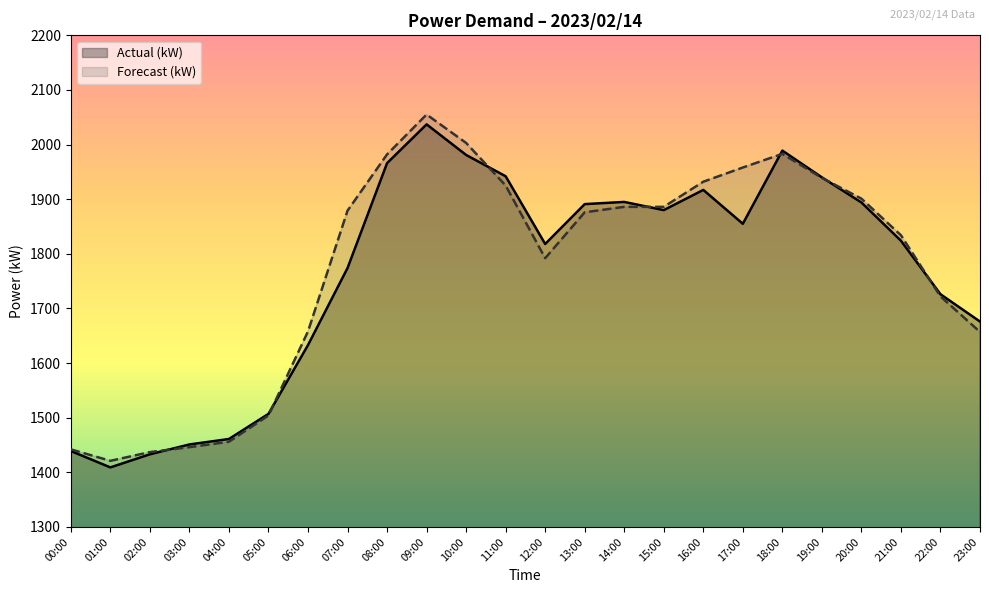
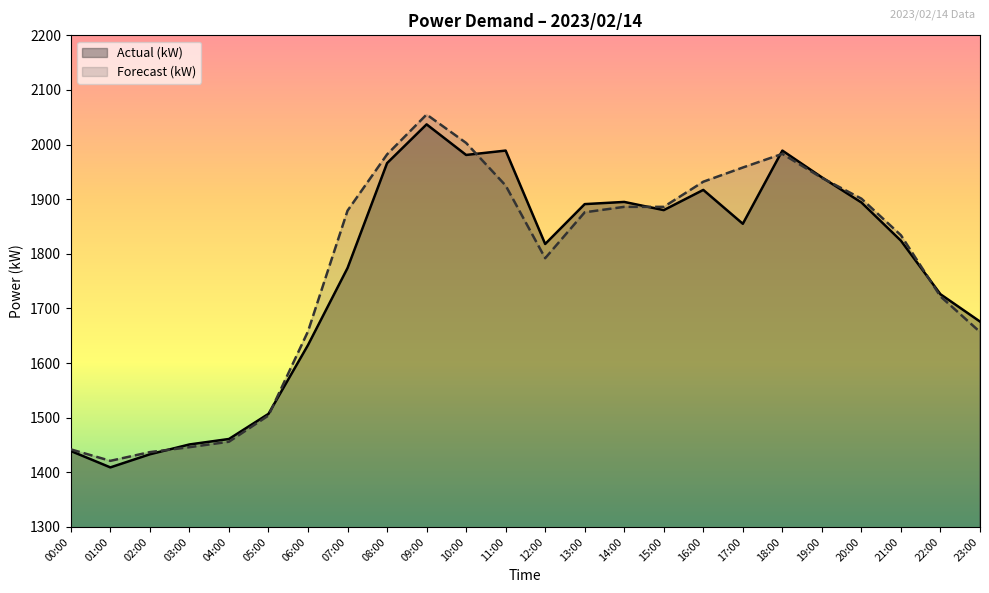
  {
    "Actual (kW)": {
      "01:00": 1410,
      "03:00": 1450,
      "04:00": 1460,
      "06:00": 1630,
      "07:00": 1770,
      "08:00": 1970,
      "09:00": 2040,
      "10:00": 1980,
-     "11:00": 1940,
+     "11:00": 1990,
      "12:00": 1820,
      "13:00": 1890,
      "14:00": 1900,
      "15:00": 1880,
      "16:00": 1920,
      "17:00": 1860,
      "18:00": 1990,
      "20:00": 1890,
      "21:00": 1820,
      "23:00": 1680
    },
    "Forecast (kW)": {
      "01:00": 1420,
      "03:00": 1450,
      "04:00": 1460,
      "06:00": 1660,
      "07:00": 1880,
      "08:00": 1980,
      "09:00": 2060,
      "10:00": 2000,
      "11:00": 1930,
      "12:00": 1790,
      "13:00": 1880,
      "14:00": 1890,
      "15:00": 1890,
      "16:00": 1930,
      "17:00": 1960,
      "18:00": 1980,
      "20:00": 1900,
      "21:00": 1830,
      "23:00": 1660
    }
  }
